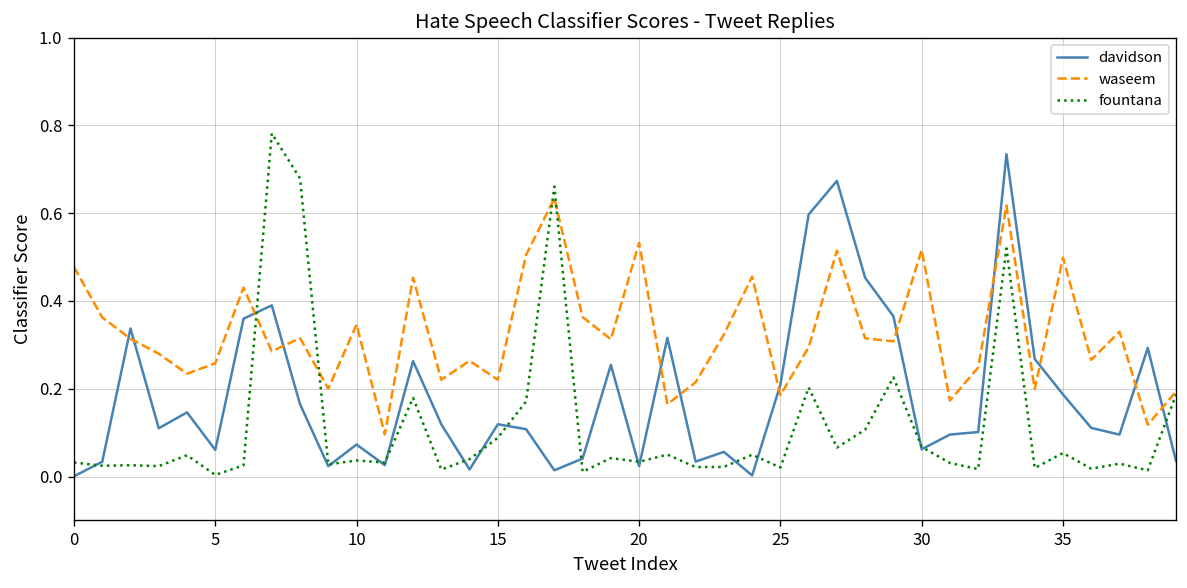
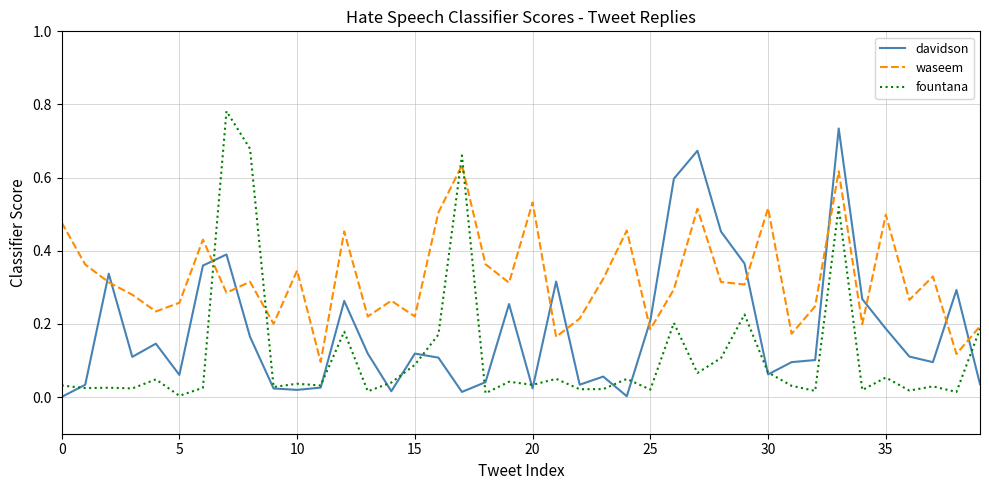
  {
    "davidson": {
      "0": 0.00,
      "5": 0.06,
-     "10": 0.07,
+     "10": 0.02,
      "15": 0.12,
      "20": 0.02,
      "25": 0.21,
      "35": 0.19
    },
    "waseem": {
      "0": 0.48,
      "5": 0.26,
      "10": 0.35,
      "15": 0.22,
      "20": 0.53,
      "25": 0.19,
      "30": 0.52,
      "35": 0.50
    },
    "fountana": {
      "0": 0.03,
      "5": 0.00,
      "10": 0.04,
      "15": 0.09,
      "20": 0.03,
      "25": 0.02,
      "35": 0.05
    }
  }
